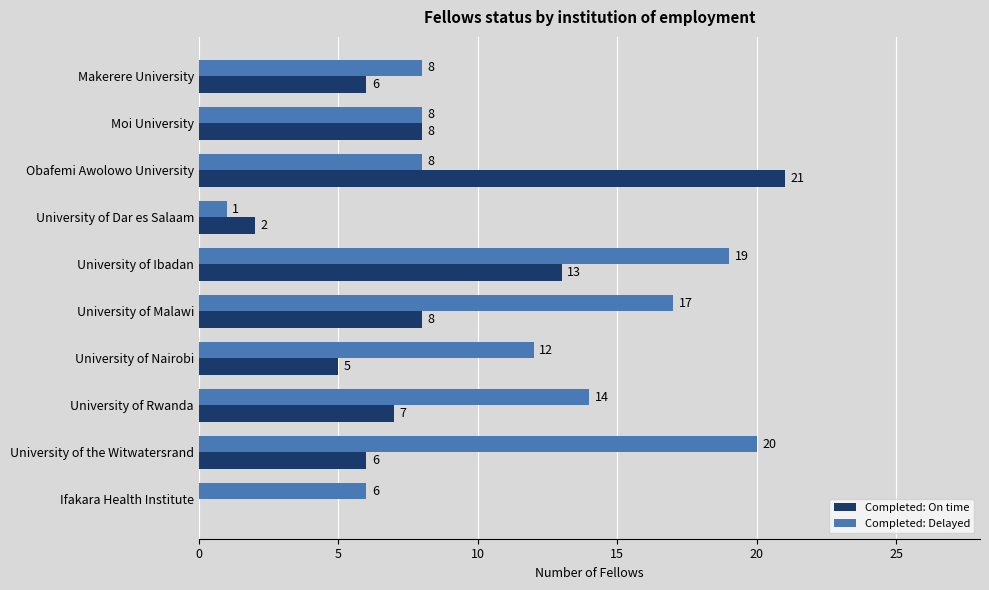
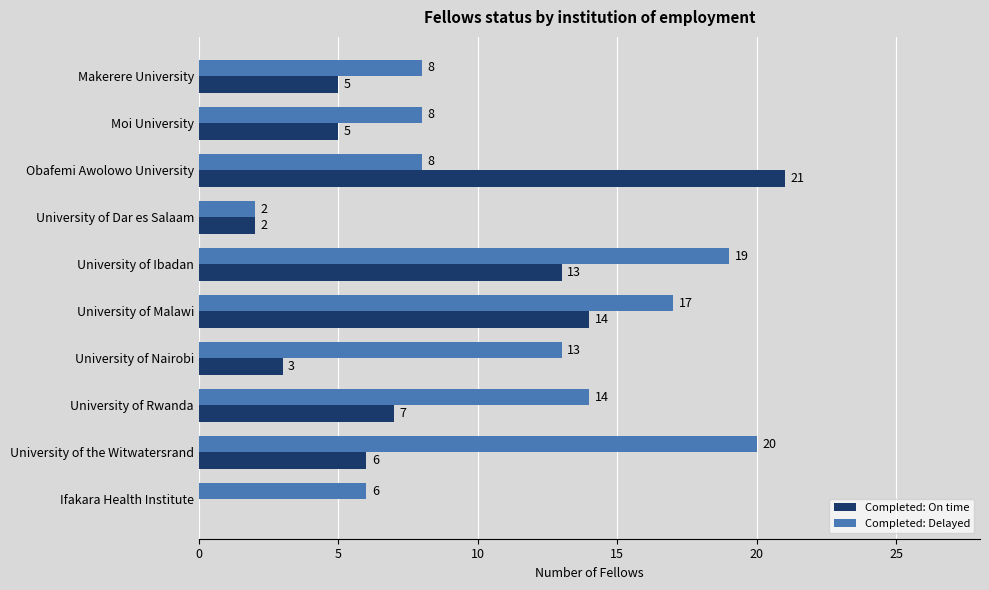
  {
    "Completed: On time": {
-     "Makerere University": 6,
-     "Moi University": 8,
+     "Makerere University": 5,
+     "Moi University": 5,
      "Obafemi Awolowo University": 21,
      "University of Dar es Salaam": 2,
      "University of Ibadan": 13,
-     "University of Malawi": 8,
-     "University of Nairobi": 5,
+     "University of Malawi": 14,
+     "University of Nairobi": 3,
      "University of Rwanda": 7,
      "University of the Witwatersrand": 6
    },
    "Completed: Delayed": {
      "Makerere University": 8,
      "Moi University": 8,
      "Obafemi Awolowo University": 8,
-     "University of Dar es Salaam": 1,
+     "University of Dar es Salaam": 2,
      "University of Ibadan": 19,
      "University of Malawi": 17,
-     "University of Nairobi": 12,
+     "University of Nairobi": 13,
      "University of Rwanda": 14,
      "University of the Witwatersrand": 20,
      "Ifakara Health Institute": 6
    }
  }
